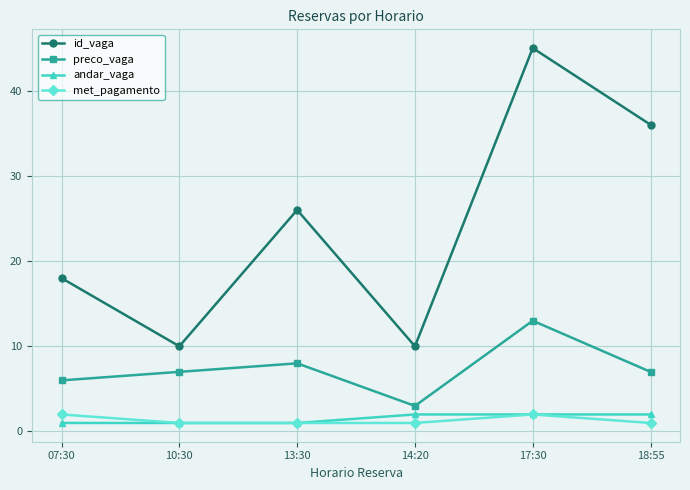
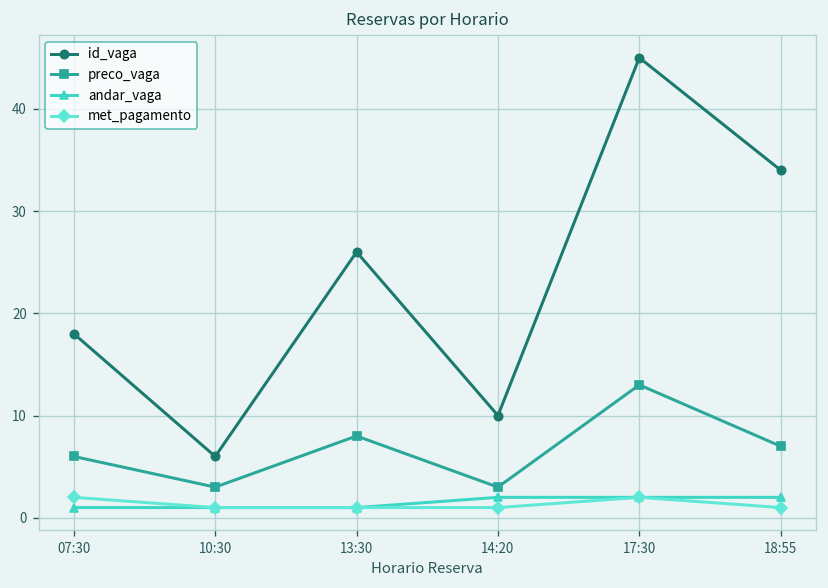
  {
    "id_vaga": {
      "07:30": 18,
-     "10:30": 10,
+     "10:30": 6,
      "13:30": 26,
      "14:20": 10,
      "17:30": 45,
-     "18:55": 36
+     "18:55": 34
    },
    "preco_vaga": {
      "07:30": 6,
-     "10:30": 7,
+     "10:30": 3,
      "13:30": 8,
      "14:20": 3,
      "17:30": 13,
      "18:55": 7
    }
  }
